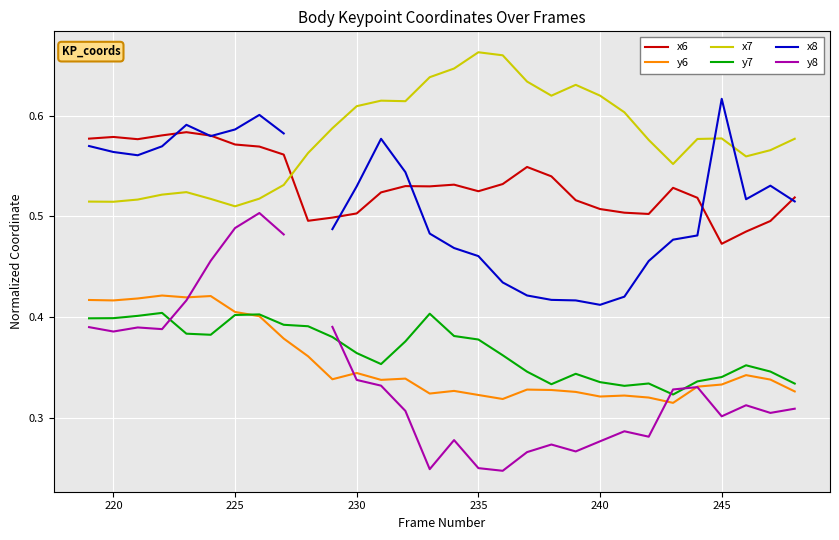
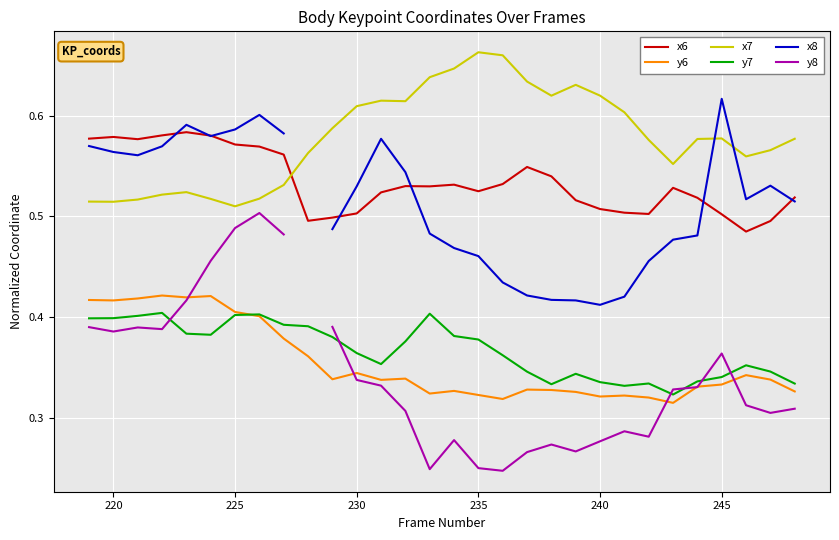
  {
    "x6": {
      "220": 0.579,
      "225": 0.571,
      "230": 0.503,
      "235": 0.525,
      "240": 0.507,
-     "245": 0.473
+     "245": 0.502
    },
    "y6": {
      "220": 0.417,
      "225": 0.405,
      "230": 0.345,
      "235": 0.323,
      "240": 0.321,
      "245": 0.333
    },
    "x7": {
      "220": 0.515,
      "225": 0.510,
      "230": 0.609,
      "235": 0.663,
      "240": 0.620,
      "245": 0.577
    },
    "y7": {
      "220": 0.399,
      "225": 0.402,
      "230": 0.364,
      "235": 0.378,
      "240": 0.336,
      "245": 0.341
    },
    "x8": {
      "220": 0.564,
      "225": 0.586,
      "230": 0.530,
      "235": 0.461,
      "240": 0.412,
      "245": 0.617
    },
    "y8": {
      "220": 0.386,
      "225": 0.489,
      "230": 0.338,
      "235": 0.250,
      "240": 0.277,
-     "245": 0.302
+     "245": 0.364
    }
  }
